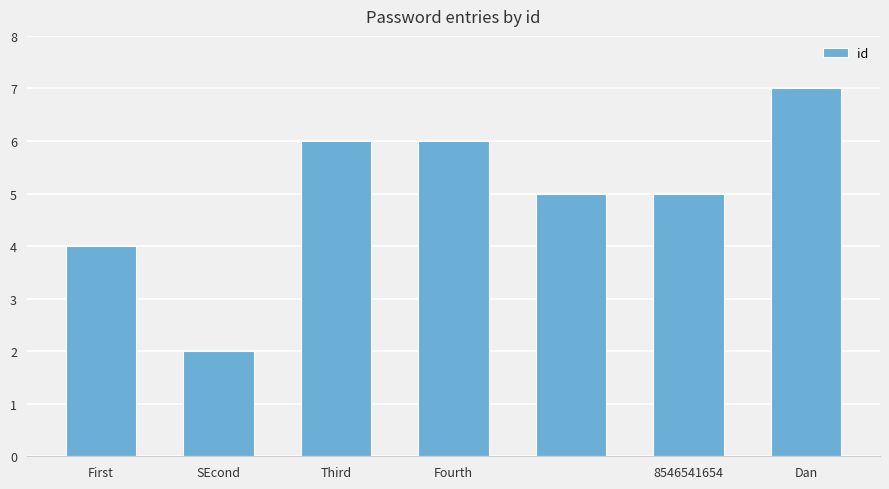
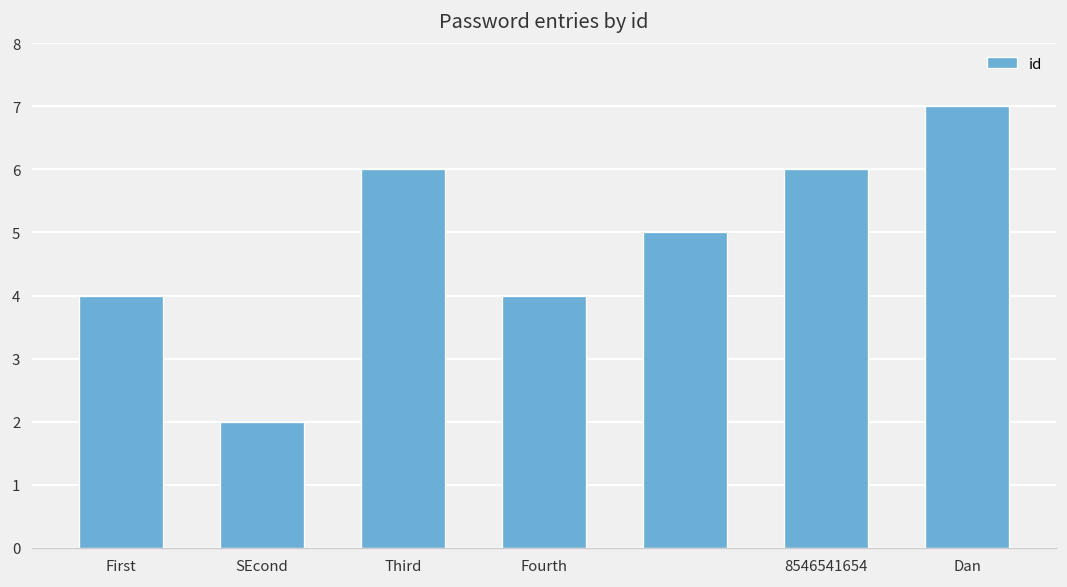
  {
    "First": 4,
    "SEcond": 2,
    "Third": 6,
-   "Fourth": 6,
-   "8546541654": 5,
+   "Fourth": 4,
+   "8546541654": 6,
    "Dan": 7
  }
